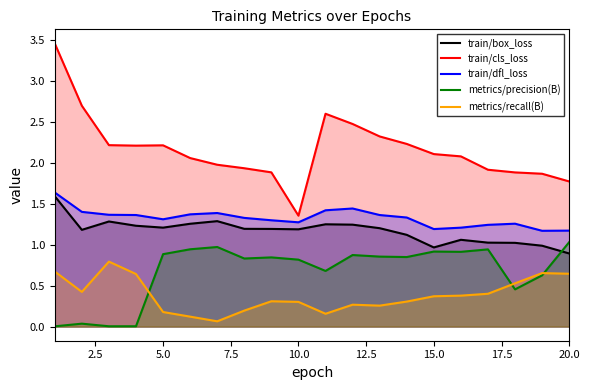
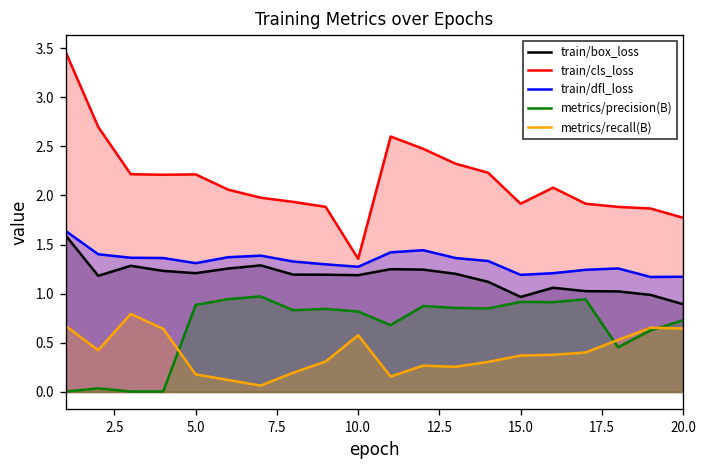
  {
    "train/box_loss": {
      "5.0": 1.2,
      "10.0": 1.2,
      "15.0": 1.0,
      "20.0": 0.9
    },
    "train/cls_loss": {
      "5.0": 2.2,
      "10.0": 1.4,
-     "15.0": 2.1,
+     "15.0": 1.9,
      "20.0": 1.8
    },
    "train/dfl_loss": {
      "5.0": 1.3,
      "10.0": 1.3,
      "15.0": 1.2,
      "20.0": 1.2
    },
    "metrics/precision(B)": {
      "5.0": 0.9,
      "10.0": 0.8,
      "15.0": 0.9,
-     "20.0": 1.0
+     "20.0": 0.7
    },
    "metrics/recall(B)": {
      "5.0": 0.2,
-     "10.0": 0.3,
+     "10.0": 0.6,
      "15.0": 0.4,
      "20.0": 0.6
    }
  }
